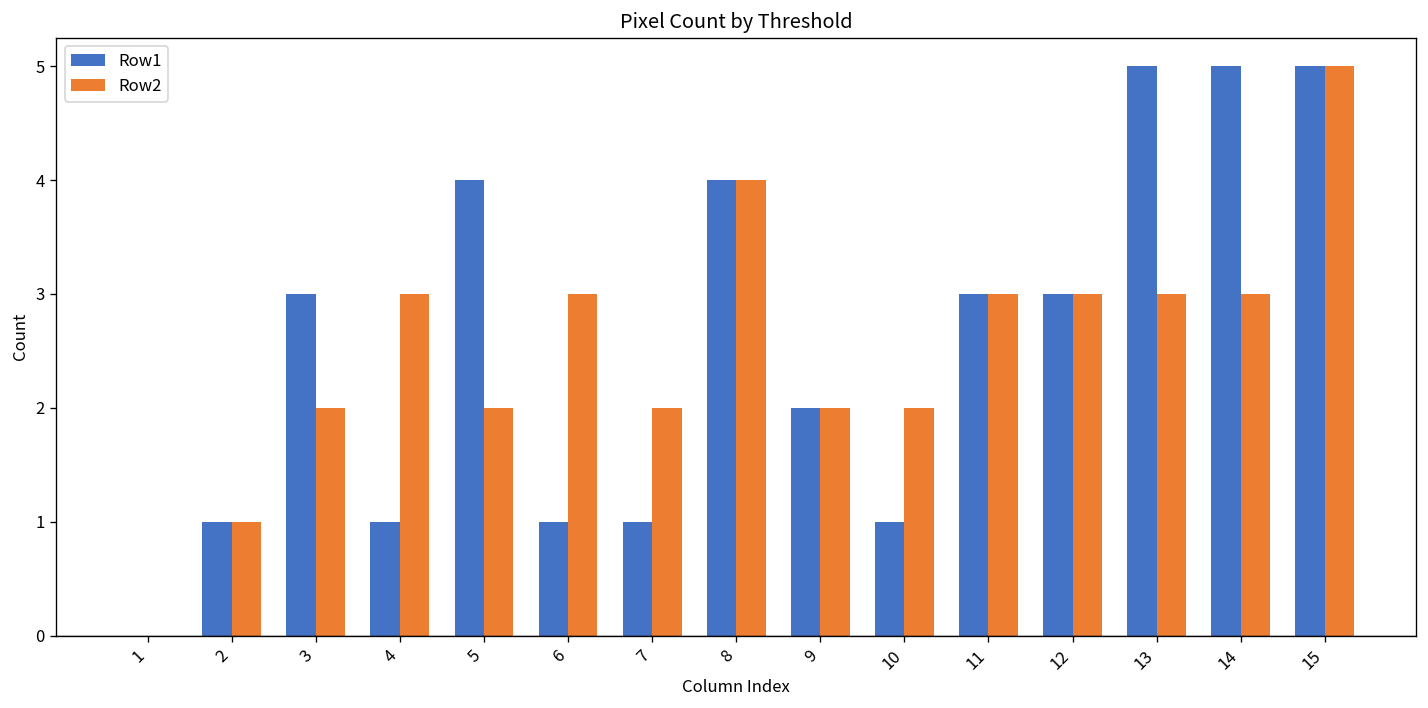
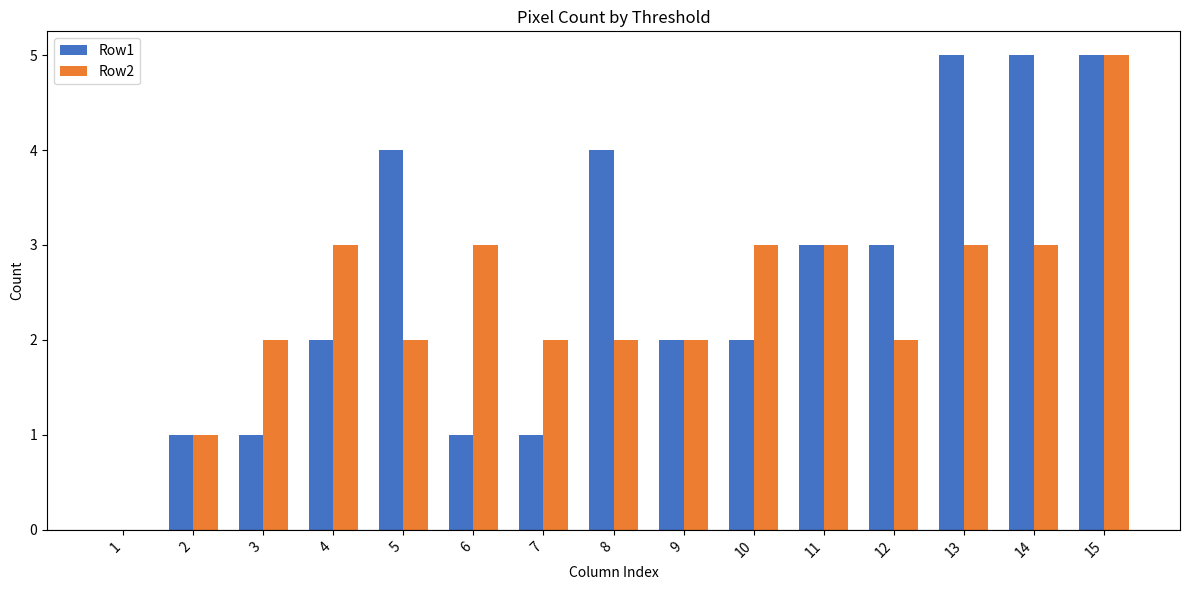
  {
    "Row1": {
      "1": 0,
      "2": 1,
-     "3": 3,
-     "4": 1,
+     "3": 1,
+     "4": 2,
      "5": 4,
      "6": 1,
      "7": 1,
      "8": 4,
      "9": 2,
-     "10": 1,
+     "10": 2,
      "11": 3,
      "12": 3,
      "13": 5,
      "14": 5,
      "15": 5
    },
    "Row2": {
      "1": 0,
      "2": 1,
      "3": 2,
      "4": 3,
      "5": 2,
      "6": 3,
      "7": 2,
-     "8": 4,
+     "8": 2,
      "9": 2,
-     "10": 2,
+     "10": 3,
      "11": 3,
-     "12": 3,
+     "12": 2,
      "13": 3,
      "14": 3,
      "15": 5
    }
  }
